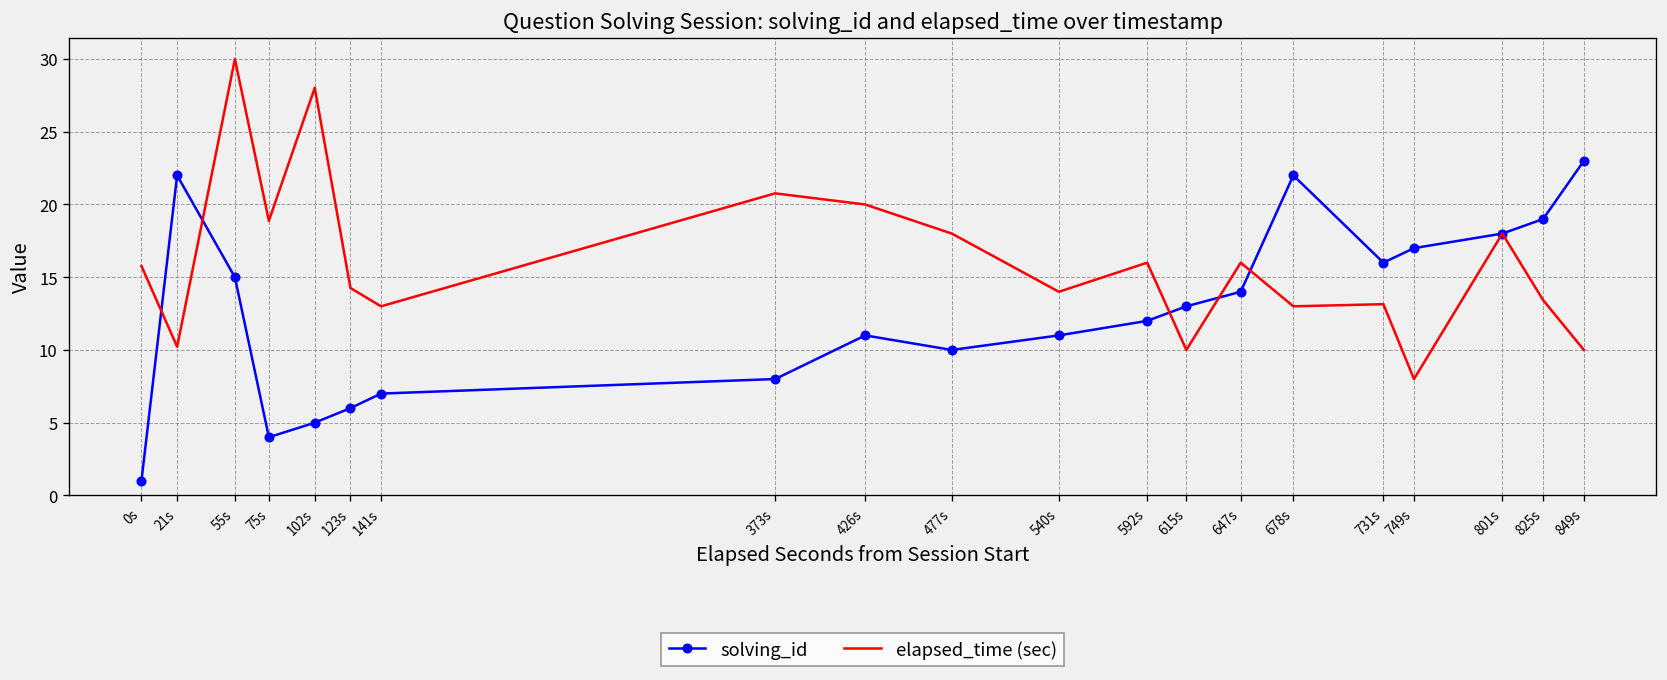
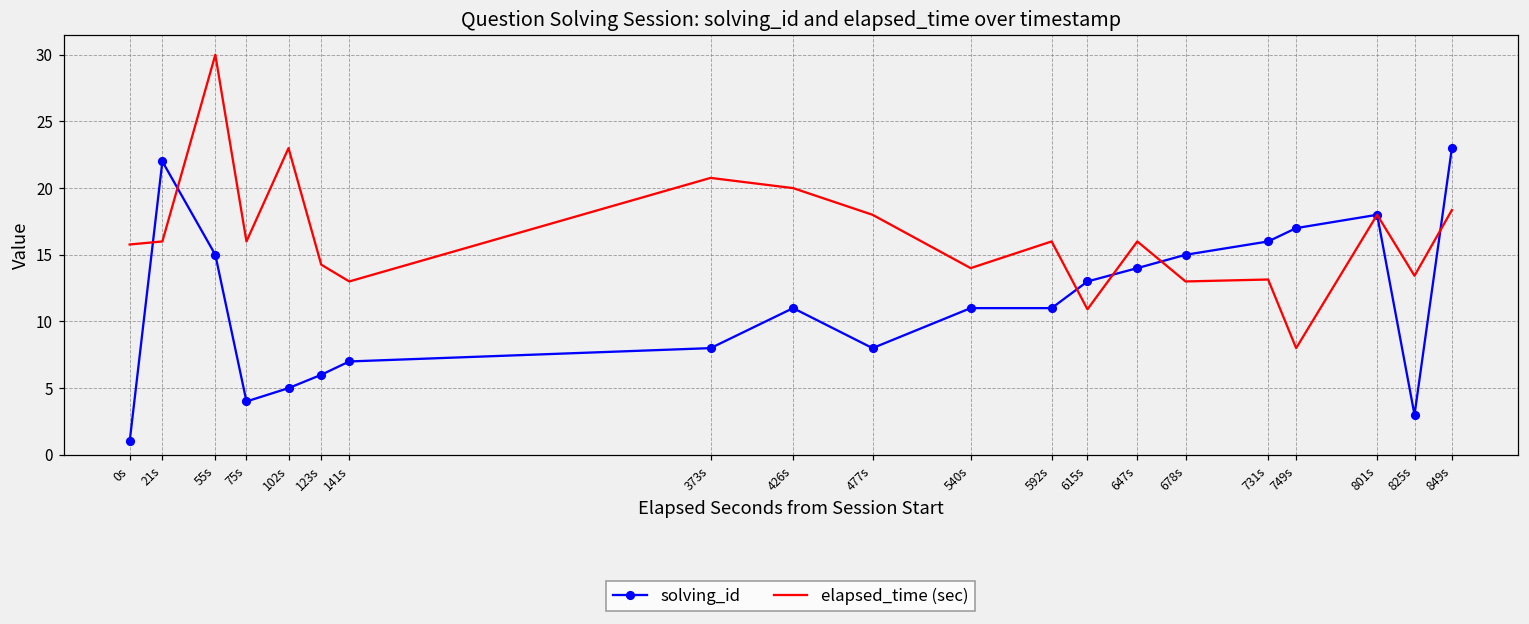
  {
    "solving_id": {
      "0s": 1,
      "21s": 22,
      "55s": 15,
      "75s": 4,
      "102s": 5,
      "123s": 6,
      "141s": 7,
      "373s": 8,
      "426s": 11,
-     "477s": 10,
+     "477s": 8,
      "540s": 11,
-     "592s": 12,
+     "592s": 11,
      "615s": 13,
      "647s": 14,
-     "678s": 22,
+     "678s": 15,
      "731s": 16,
      "749s": 17,
-     "825s": 19,
+     "825s": 3,
      "849s": 23
    },
    "elapsed_time (sec)": {
      "0s": 15.8,
-     "21s": 10.2,
+     "21s": 16.0,
      "55s": 30.0,
-     "75s": 18.9,
-     "102s": 28.0,
+     "75s": 16.0,
+     "102s": 23.0,
      "123s": 14.3,
      "141s": 13.0,
      "373s": 20.8,
      "426s": 20.0,
      "477s": 18.0,
      "540s": 14.0,
      "592s": 16.0,
-     "615s": 10.0,
+     "615s": 10.9,
      "647s": 16.0,
      "678s": 13.0,
      "731s": 13.1,
      "749s": 8.0,
      "825s": 13.4,
-     "849s": 10.0
+     "849s": 18.4
    }
  }
